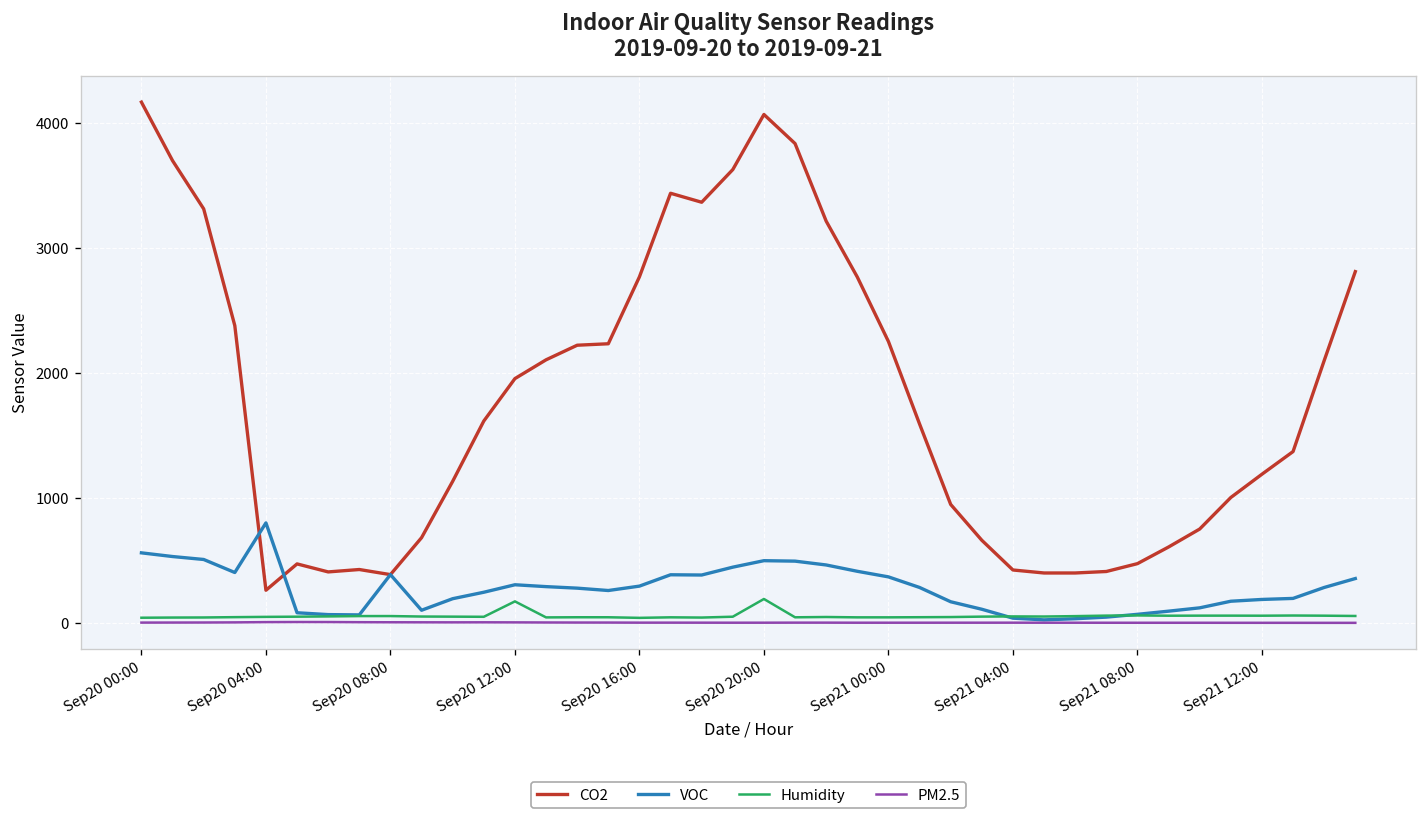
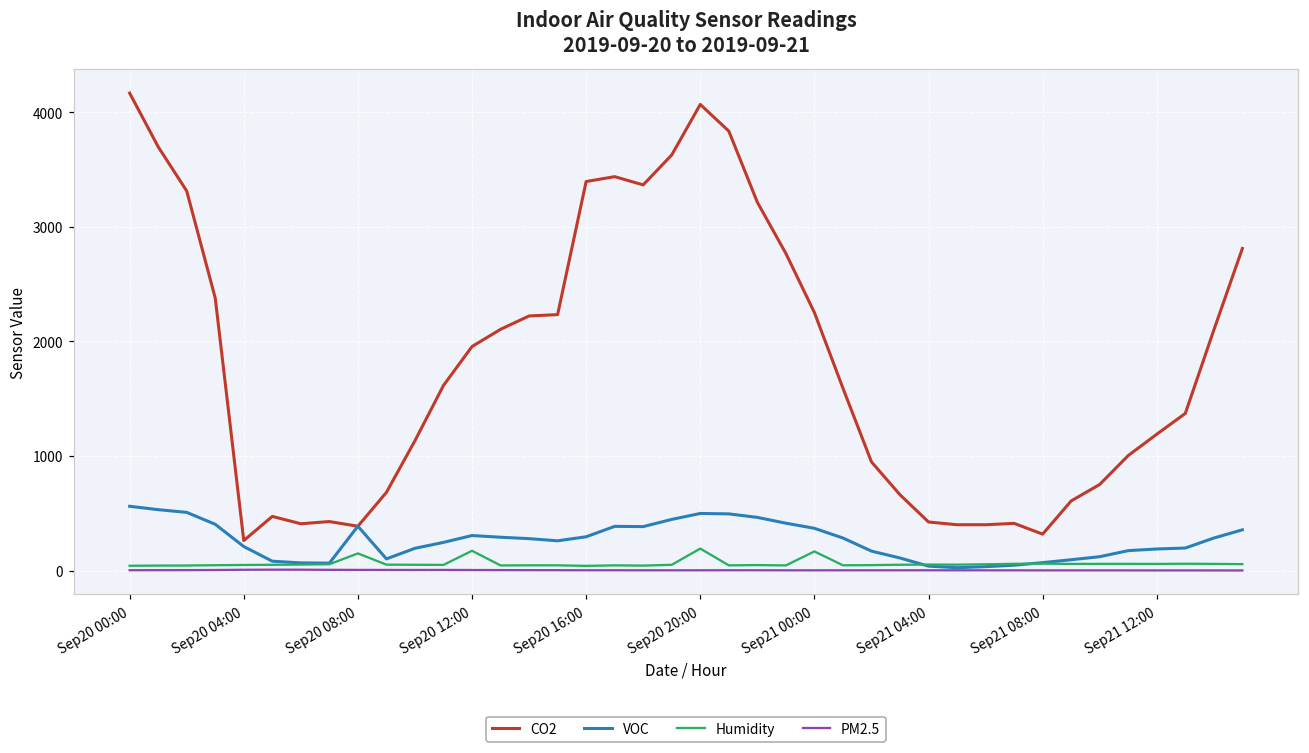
  {
    "CO2": {
      "Sep20 00:00": 4170,
      "Sep20 04:00": 260,
      "Sep20 12:00": 1960,
-     "Sep20 16:00": 2770,
+     "Sep20 16:00": 3400,
      "Sep20 20:00": 4070,
      "Sep21 00:00": 2250,
      "Sep21 04:00": 420,
-     "Sep21 08:00": 470,
+     "Sep21 08:00": 320,
      "Sep21 12:00": 1190
    },
    "VOC": {
      "Sep20 00:00": 560,
-     "Sep20 04:00": 800,
+     "Sep20 04:00": 210,
      "Sep20 12:00": 310,
      "Sep20 16:00": 290,
      "Sep20 20:00": 500,
      "Sep21 00:00": 370,
      "Sep21 12:00": 190
    },
    "Humidity": {
      "Sep20 00:00": 40,
      "Sep20 04:00": 50,
-     "Sep20 08:00": 60,
+     "Sep20 08:00": 150,
      "Sep20 12:00": 170,
      "Sep20 16:00": 40,
      "Sep20 20:00": 190,
-     "Sep21 00:00": 50,
+     "Sep21 00:00": 170,
      "Sep21 12:00": 60
    },
    "PM2.5": {
      "Sep20 00:00": 0,
      "Sep20 04:00": 10,
      "Sep20 08:00": 10,
      "Sep20 12:00": 0,
      "Sep20 16:00": 0,
      "Sep20 20:00": 0,
      "Sep21 00:00": 0,
      "Sep21 04:00": 0,
      "Sep21 08:00": 0,
      "Sep21 12:00": 0
    }
  }
